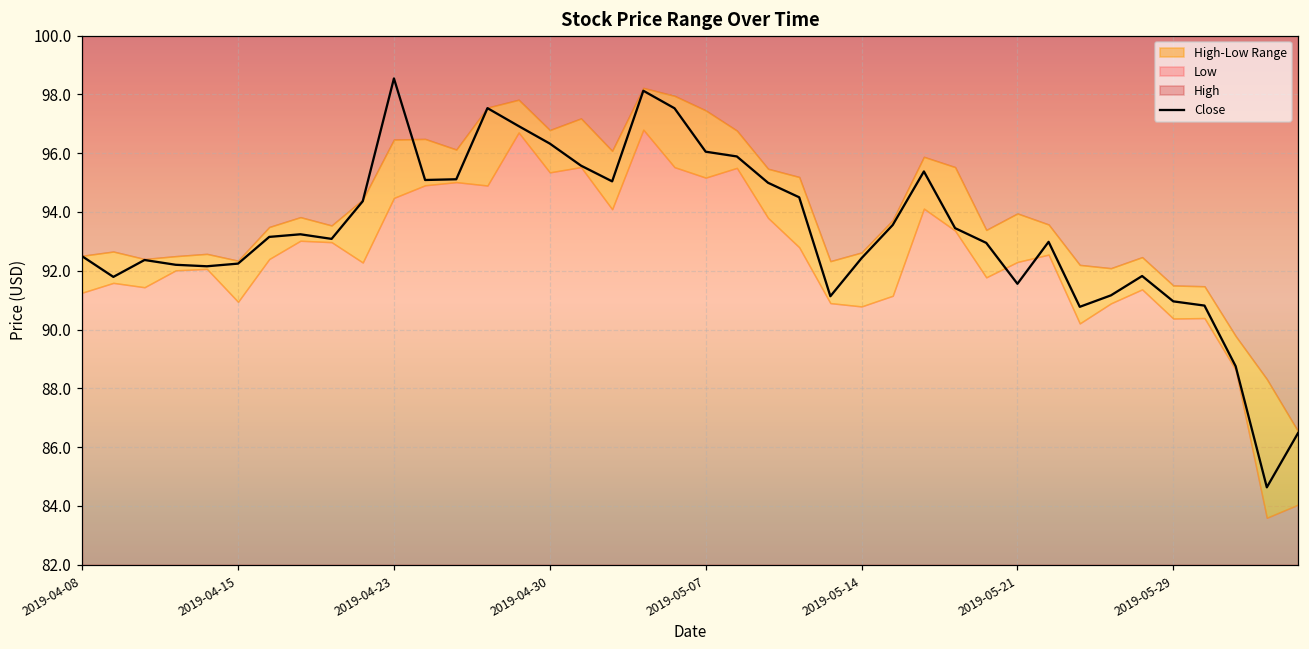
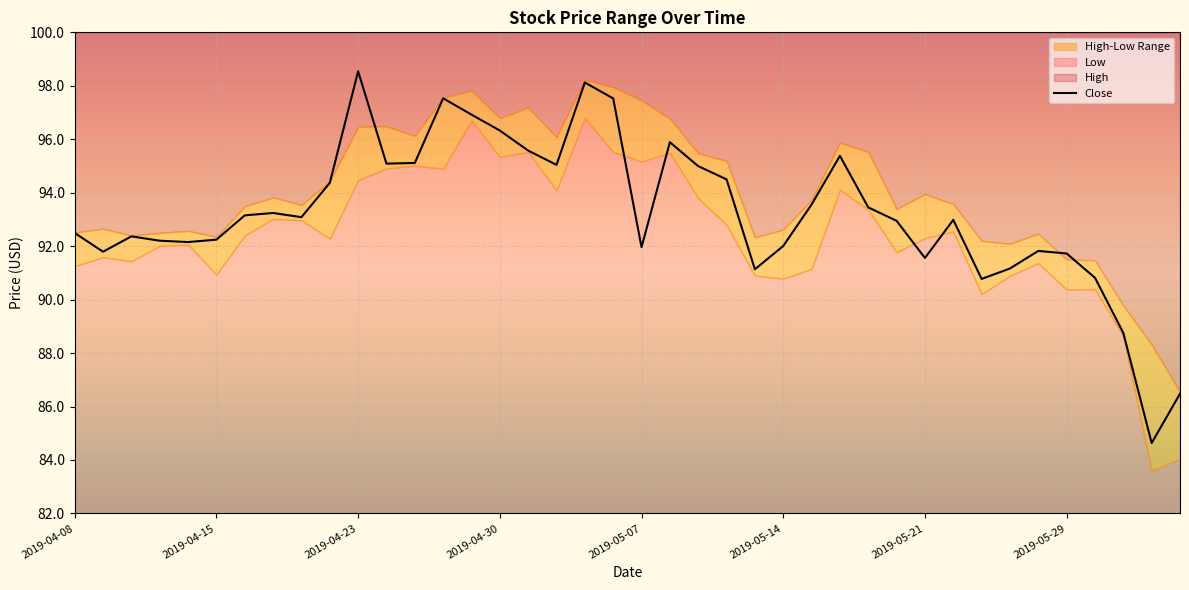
  {
    "Close": {
      "2019-04-15": 92.2,
      "2019-04-23": 98.5,
      "2019-04-30": 96.3,
-     "2019-05-07": 96.1,
-     "2019-05-14": 92.4,
+     "2019-05-07": 92.0,
+     "2019-05-14": 92.0,
      "2019-05-21": 91.6,
-     "2019-05-29": 91.0
+     "2019-05-29": 91.7
    }
  }
